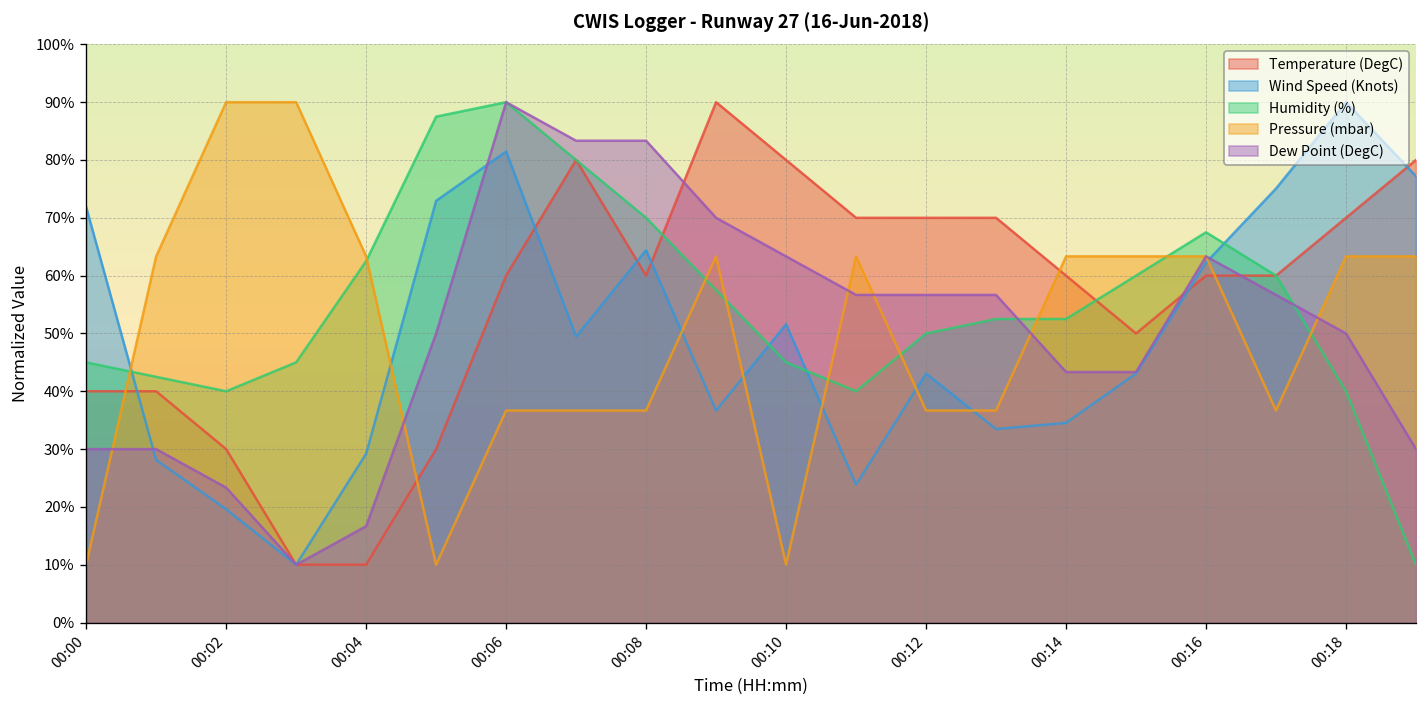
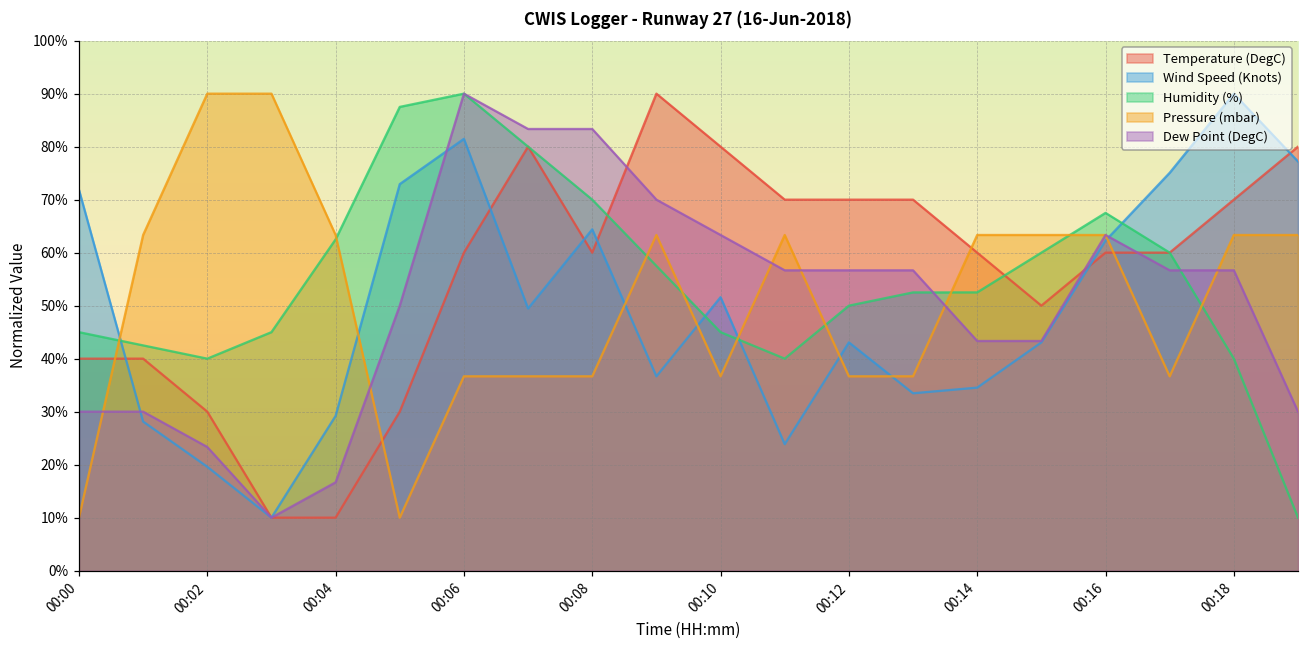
  {
    "Temperature (DegC)": {
      "00:00": "40%",
      "00:02": "30%",
      "00:04": "10%",
      "00:06": "60%",
      "00:08": "60%",
      "00:10": "80%",
      "00:12": "70%",
      "00:14": "60%",
      "00:16": "60%",
      "00:18": "70%"
    },
    "Wind Speed (Knots)": {
      "00:00": "72%",
      "00:02": "20%",
      "00:04": "29%",
      "00:06": "81%",
      "00:08": "64%",
      "00:10": "52%",
      "00:12": "43%",
      "00:14": "35%",
      "00:16": "62%"
    },
    "Humidity (%)": {
      "00:00": "45%",
      "00:02": "40%",
      "00:04": "62%",
      "00:08": "70%",
      "00:10": "45%",
      "00:12": "50%",
      "00:14": "53%",
      "00:16": "68%",
      "00:18": "40%"
    },
    "Pressure (mbar)": {
      "00:00": "10%",
      "00:02": "90%",
      "00:04": "63%",
      "00:06": "37%",
      "00:08": "37%",
-     "00:10": "10%",
+     "00:10": "37%",
      "00:12": "37%",
      "00:14": "63%",
      "00:18": "63%"
    },
    "Dew Point (DegC)": {
      "00:00": "30%",
      "00:02": "23%",
      "00:04": "17%",
      "00:08": "83%",
      "00:10": "63%",
      "00:12": "57%",
      "00:14": "43%",
-     "00:18": "50%"
+     "00:18": "57%"
    }
  }
